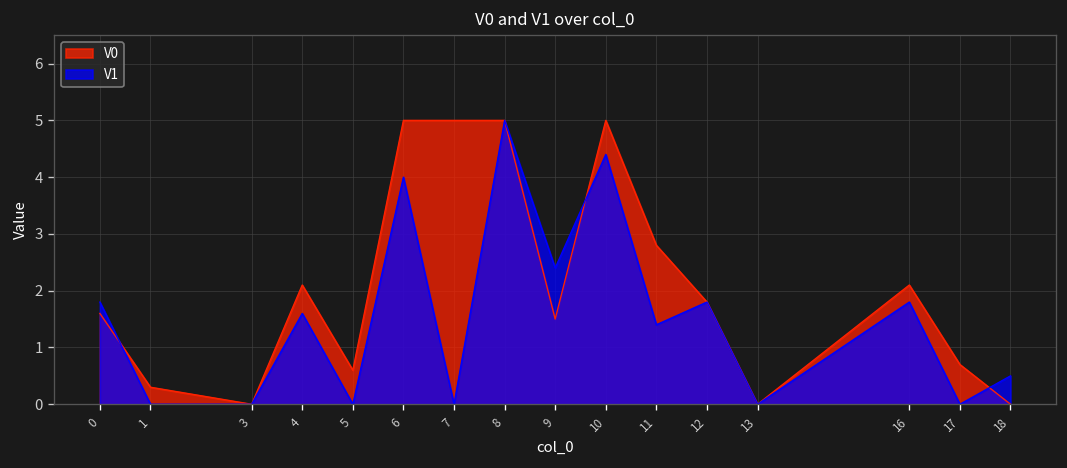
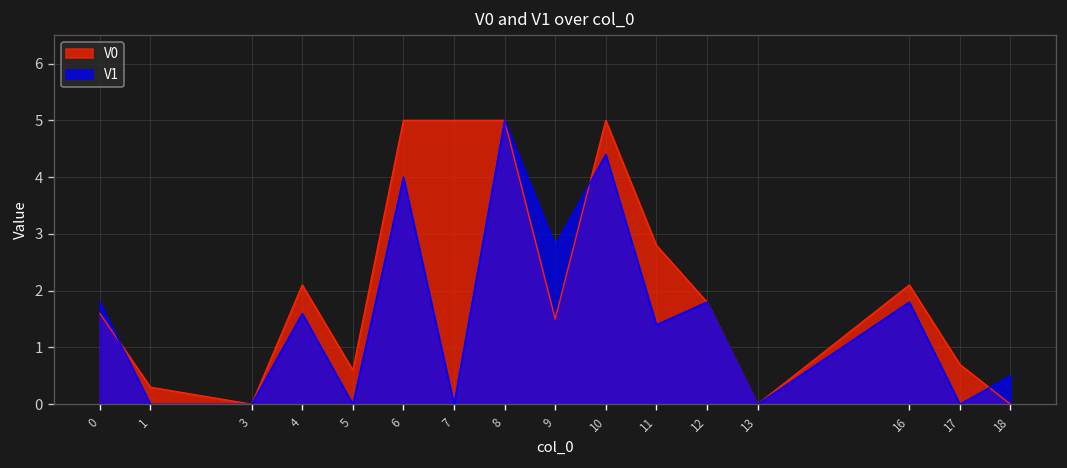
  {
    "V0": {
      "0": 1.6,
      "1": 0.3,
      "4": 2.1,
      "5": 0.6,
      "6": 5.0,
      "7": 5.0,
      "9": 1.5,
      "10": 5.0,
      "11": 2.8,
      "16": 2.1,
      "17": 0.7,
      "18": 0.0
    },
    "V1": {
      "0": 1.8,
      "1": 0.0,
      "4": 1.6,
      "5": 0.0,
      "6": 4.0,
      "7": 0.0,
-     "9": 2.4,
+     "9": 2.8,
      "10": 4.4,
      "11": 1.4,
      "16": 1.8,
      "17": 0.0,
      "18": 0.5
    }
  }
